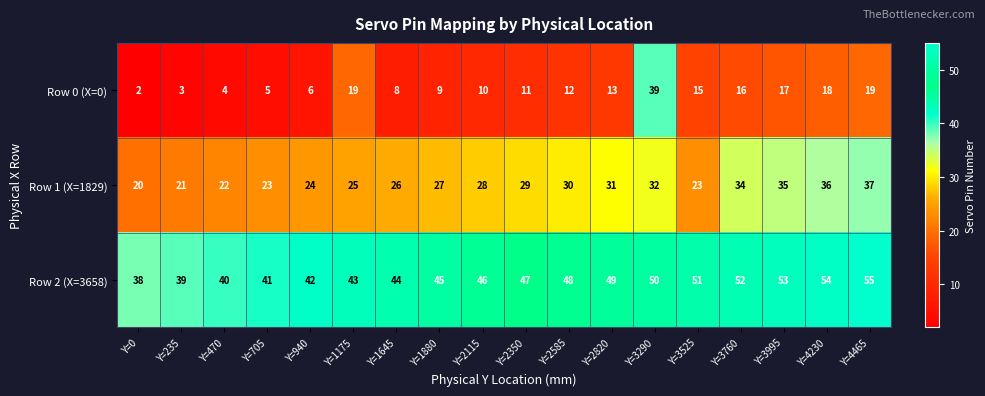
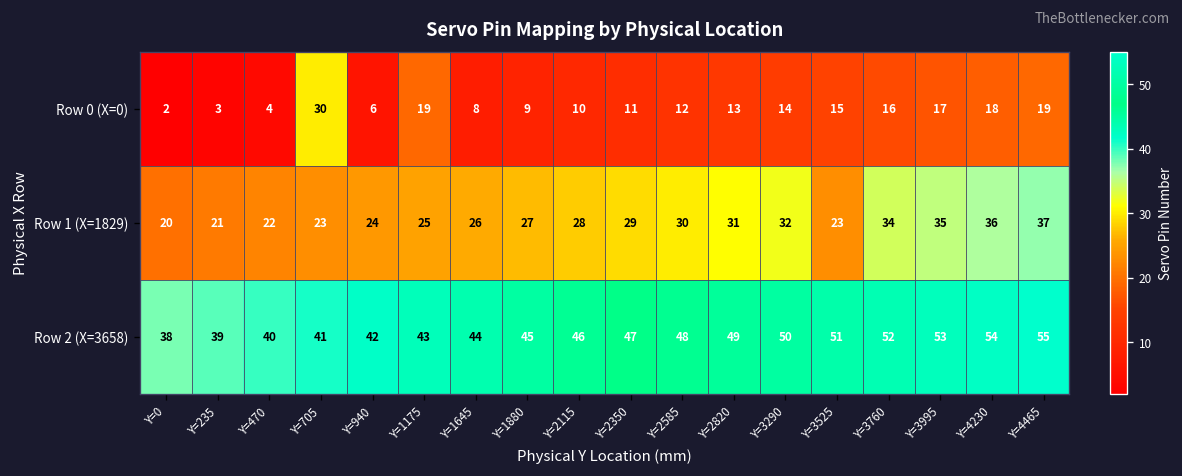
  {
    "Row 0 (X=0)": {
      "Y=0": 2,
      "Y=235": 3,
      "Y=470": 4,
-     "Y=705": 5,
+     "Y=705": 30,
      "Y=940": 6,
      "Y=1175": 19,
      "Y=1645": 8,
      "Y=1880": 9,
      "Y=2115": 10,
      "Y=2350": 11,
      "Y=2585": 12,
      "Y=2820": 13,
-     "Y=3290": 39,
+     "Y=3290": 14,
      "Y=3525": 15,
      "Y=3760": 16,
      "Y=3995": 17,
      "Y=4230": 18,
      "Y=4465": 19
    },
    "Row 1 (X=1829)": {
      "Y=0": 20,
      "Y=235": 21,
      "Y=470": 22,
      "Y=705": 23,
      "Y=940": 24,
      "Y=1175": 25,
      "Y=1645": 26,
      "Y=1880": 27,
      "Y=2115": 28,
      "Y=2350": 29,
      "Y=2585": 30,
      "Y=2820": 31,
      "Y=3290": 32,
      "Y=3525": 23,
      "Y=3760": 34,
      "Y=3995": 35,
      "Y=4230": 36,
      "Y=4465": 37
    },
    "Row 2 (X=3658)": {
      "Y=0": 38,
      "Y=235": 39,
      "Y=470": 40,
      "Y=705": 41,
      "Y=940": 42,
      "Y=1175": 43,
      "Y=1645": 44,
      "Y=1880": 45,
      "Y=2115": 46,
      "Y=2350": 47,
      "Y=2585": 48,
      "Y=2820": 49,
      "Y=3290": 50,
      "Y=3525": 51,
      "Y=3760": 52,
      "Y=3995": 53,
      "Y=4230": 54,
      "Y=4465": 55
    }
  }
